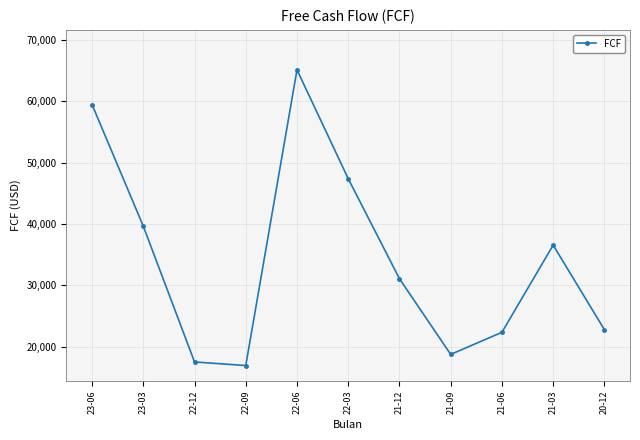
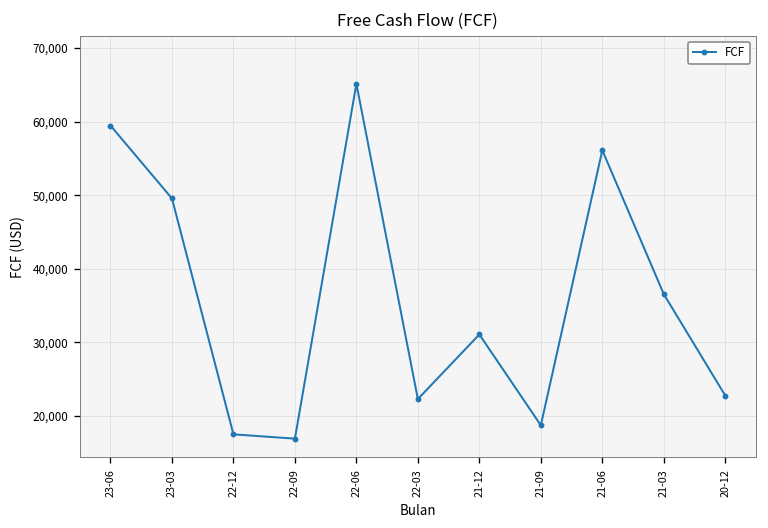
  {
    "23-06": "59,000",
-   "23-03": "40,000",
+   "23-03": "50,000",
    "22-12": "18,000",
    "22-09": "17,000",
    "22-06": "65,000",
-   "22-03": "47,000",
+   "22-03": "22,000",
    "21-12": "31,000",
    "21-09": "19,000",
-   "21-06": "22,000",
+   "21-06": "56,000",
    "21-03": "37,000",
    "20-12": "23,000"
  }
